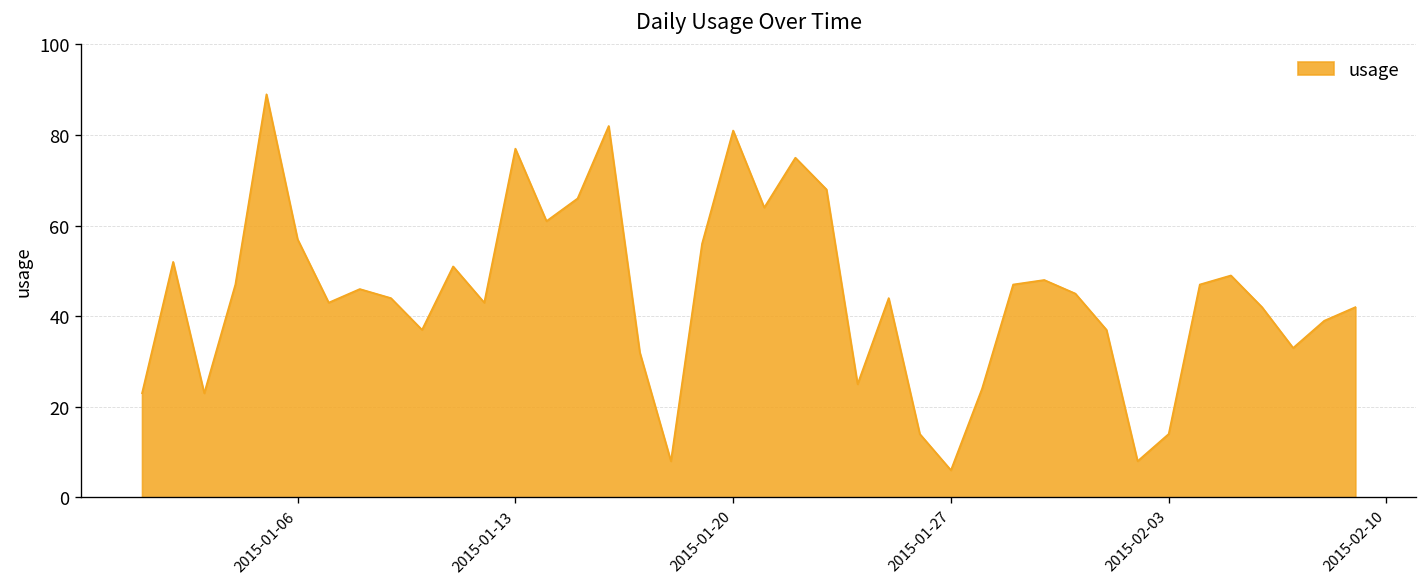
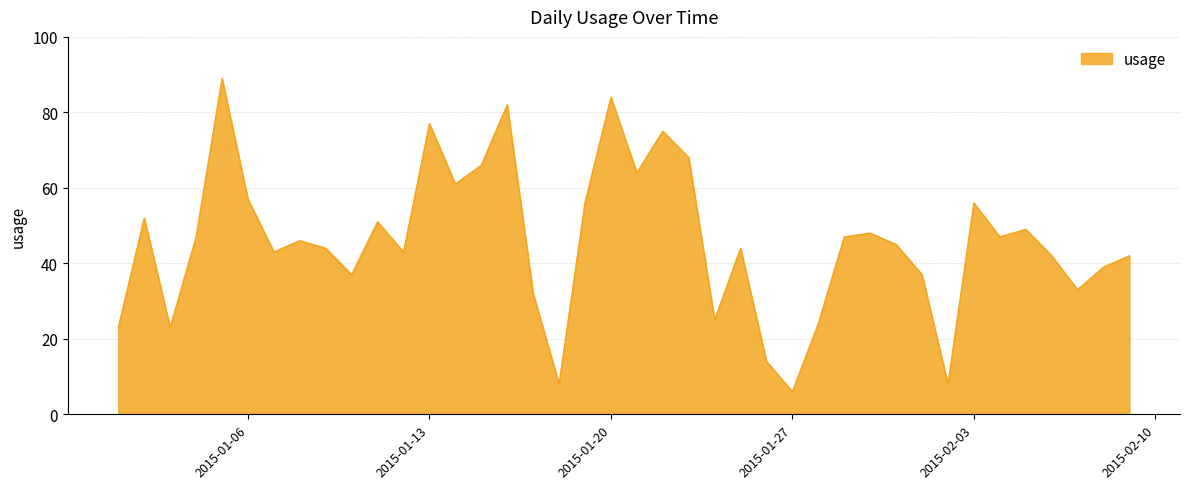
  {
    "2015-01-06": 57,
    "2015-01-13": 77,
-   "2015-01-20": 81,
+   "2015-01-20": 84,
    "2015-01-27": 6,
-   "2015-02-03": 14
+   "2015-02-03": 56
  }
